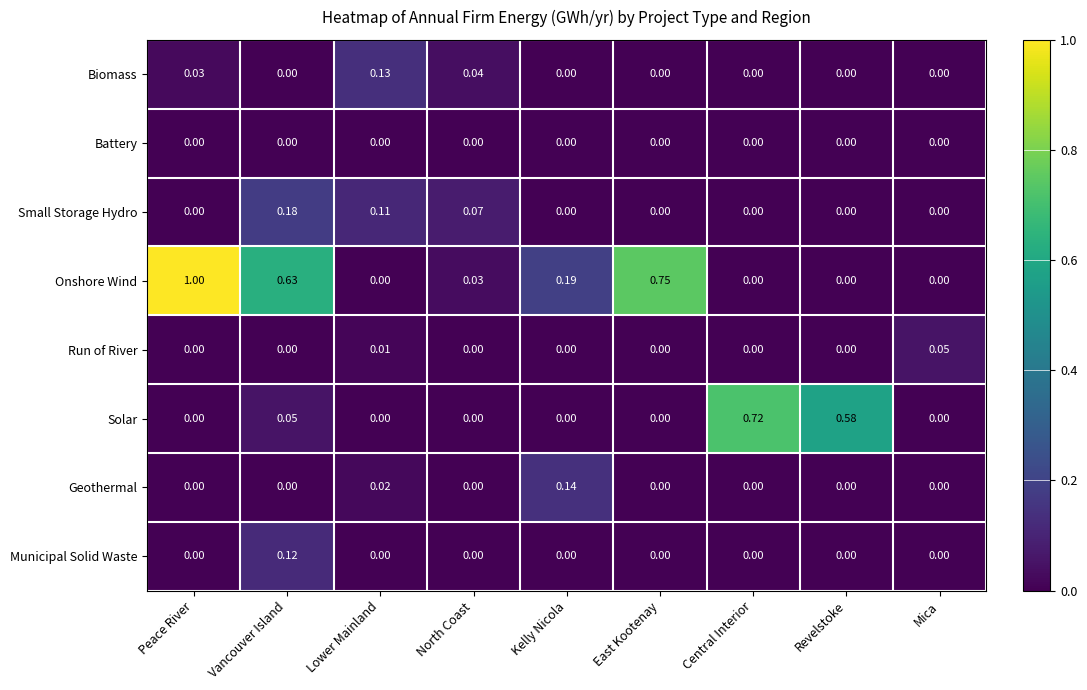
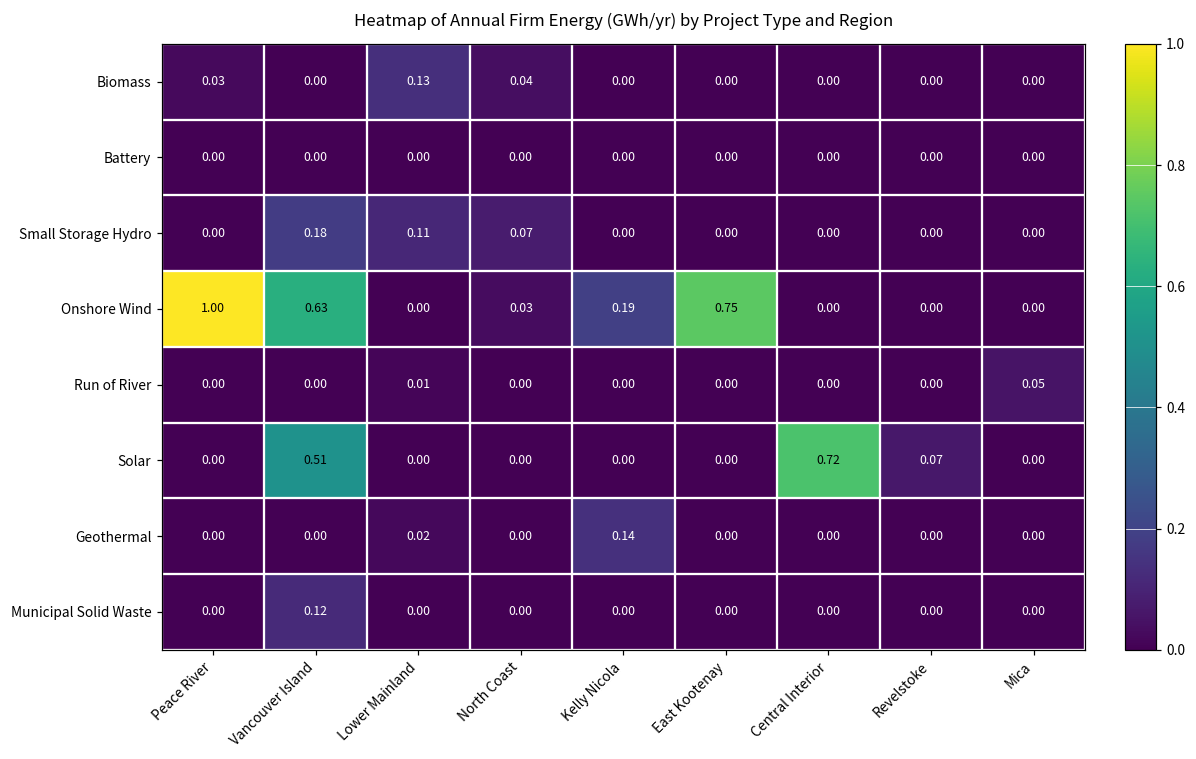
  {
    "Biomass": {
      "Peace River": 0.03,
      "Vancouver Island": 0.00,
      "Lower Mainland": 0.13,
      "North Coast": 0.04,
      "Kelly Nicola": 0.00,
      "East Kootenay": 0.00,
      "Central Interior": 0.00,
      "Revelstoke": 0.00,
      "Mica": 0.00
    },
    "Battery": {
      "Peace River": 0.00,
      "Vancouver Island": 0.00,
      "Lower Mainland": 0.00,
      "North Coast": 0.00,
      "Kelly Nicola": 0.00,
      "East Kootenay": 0.00,
      "Central Interior": 0.00,
      "Revelstoke": 0.00,
      "Mica": 0.00
    },
    "Small Storage Hydro": {
      "Peace River": 0.00,
      "Vancouver Island": 0.18,
      "Lower Mainland": 0.11,
      "North Coast": 0.07,
      "Kelly Nicola": 0.00,
      "East Kootenay": 0.00,
      "Central Interior": 0.00,
      "Revelstoke": 0.00,
      "Mica": 0.00
    },
    "Onshore Wind": {
      "Peace River": 1.00,
      "Vancouver Island": 0.63,
      "Lower Mainland": 0.00,
      "North Coast": 0.03,
      "Kelly Nicola": 0.19,
      "East Kootenay": 0.75,
      "Central Interior": 0.00,
      "Revelstoke": 0.00,
      "Mica": 0.00
    },
    "Run of River": {
      "Peace River": 0.00,
      "Vancouver Island": 0.00,
      "Lower Mainland": 0.01,
      "North Coast": 0.00,
      "Kelly Nicola": 0.00,
      "East Kootenay": 0.00,
      "Central Interior": 0.00,
      "Revelstoke": 0.00,
      "Mica": 0.05
    },
    "Solar": {
      "Peace River": 0.00,
-     "Vancouver Island": 0.05,
+     "Vancouver Island": 0.51,
      "Lower Mainland": 0.00,
      "North Coast": 0.00,
      "Kelly Nicola": 0.00,
      "East Kootenay": 0.00,
      "Central Interior": 0.72,
-     "Revelstoke": 0.58,
+     "Revelstoke": 0.07,
      "Mica": 0.00
    },
    "Geothermal": {
      "Peace River": 0.00,
      "Vancouver Island": 0.00,
      "Lower Mainland": 0.02,
      "North Coast": 0.00,
      "Kelly Nicola": 0.14,
      "East Kootenay": 0.00,
      "Central Interior": 0.00,
      "Revelstoke": 0.00,
      "Mica": 0.00
    },
    "Municipal Solid Waste": {
      "Peace River": 0.00,
      "Vancouver Island": 0.12,
      "Lower Mainland": 0.00,
      "North Coast": 0.00,
      "Kelly Nicola": 0.00,
      "East Kootenay": 0.00,
      "Central Interior": 0.00,
      "Revelstoke": 0.00,
      "Mica": 0.00
    }
  }
